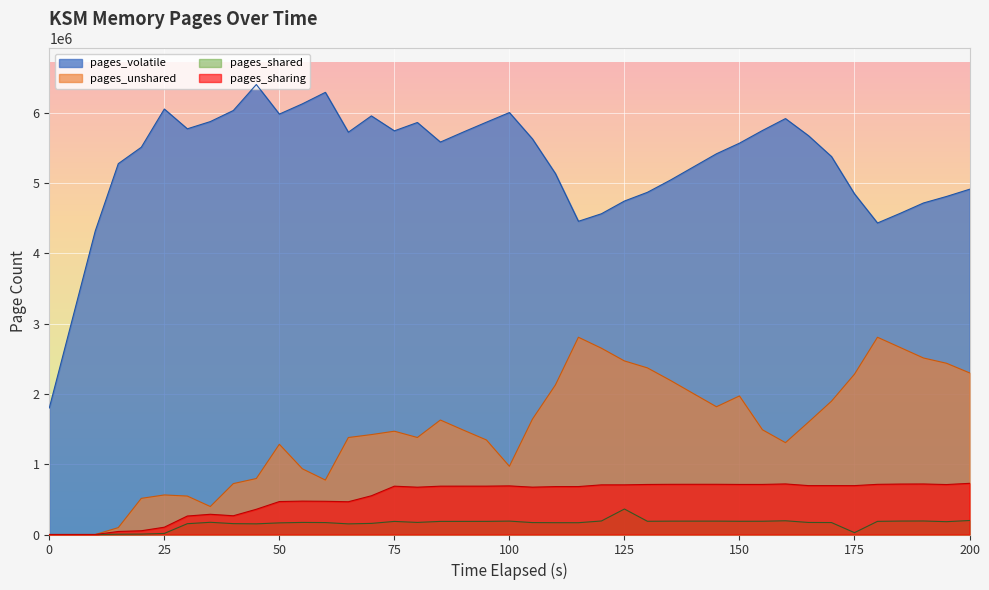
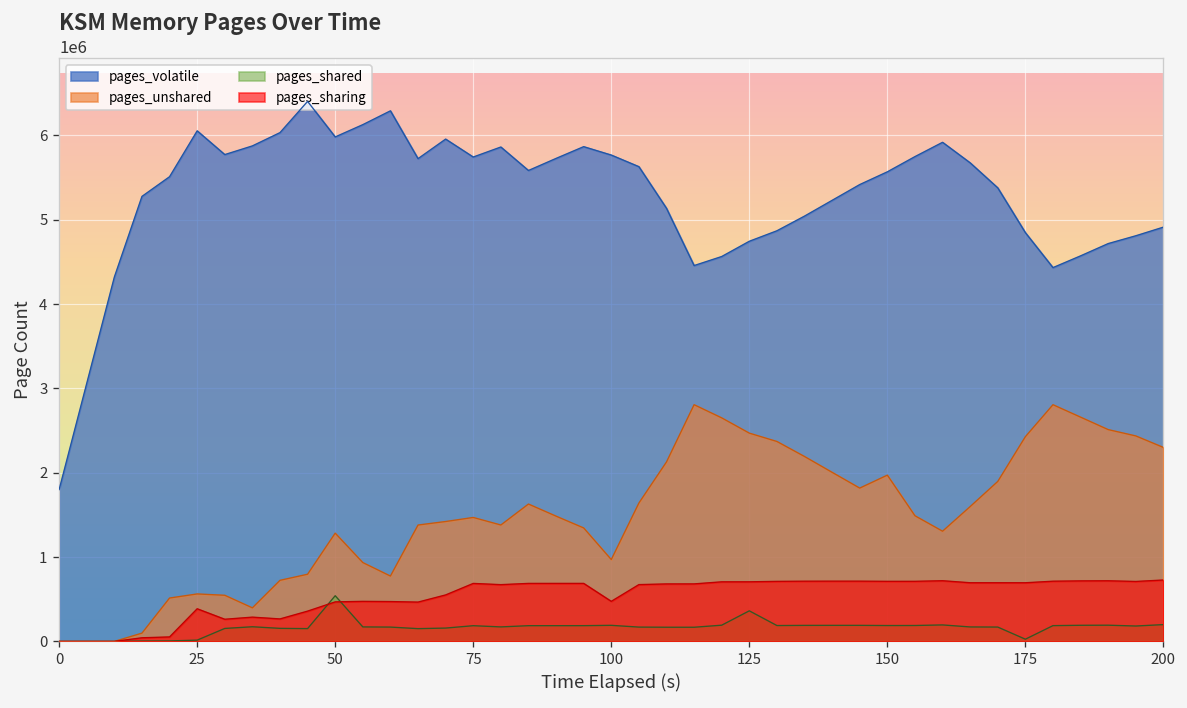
  {
    "pages_volatile": {
      "0": 1800000,
      "25": 6100000,
      "50": 6000000,
      "75": 5700000,
-     "100": 6000000,
+     "100": 5800000,
      "125": 4700000,
      "150": 5600000,
      "175": 4800000,
      "200": 4900000
    },
    "pages_unshared": {
      "25": 600000,
      "50": 1300000,
      "75": 1500000,
      "100": 1000000,
      "125": 2500000,
      "150": 2000000,
-     "175": 2300000,
+     "175": 2400000,
      "200": 2300000
    },
    "pages_shared": {
      "25": 0,
-     "50": 200000,
+     "50": 500000,
      "75": 200000,
      "100": 200000,
      "125": 400000,
      "150": 200000,
      "175": 0,
      "200": 200000
    },
    "pages_sharing": {
-     "25": 100000,
+     "25": 400000,
      "50": 500000,
      "75": 700000,
-     "100": 700000,
+     "100": 500000,
      "125": 700000,
      "150": 700000,
      "175": 700000,
      "200": 700000
    }
  }
